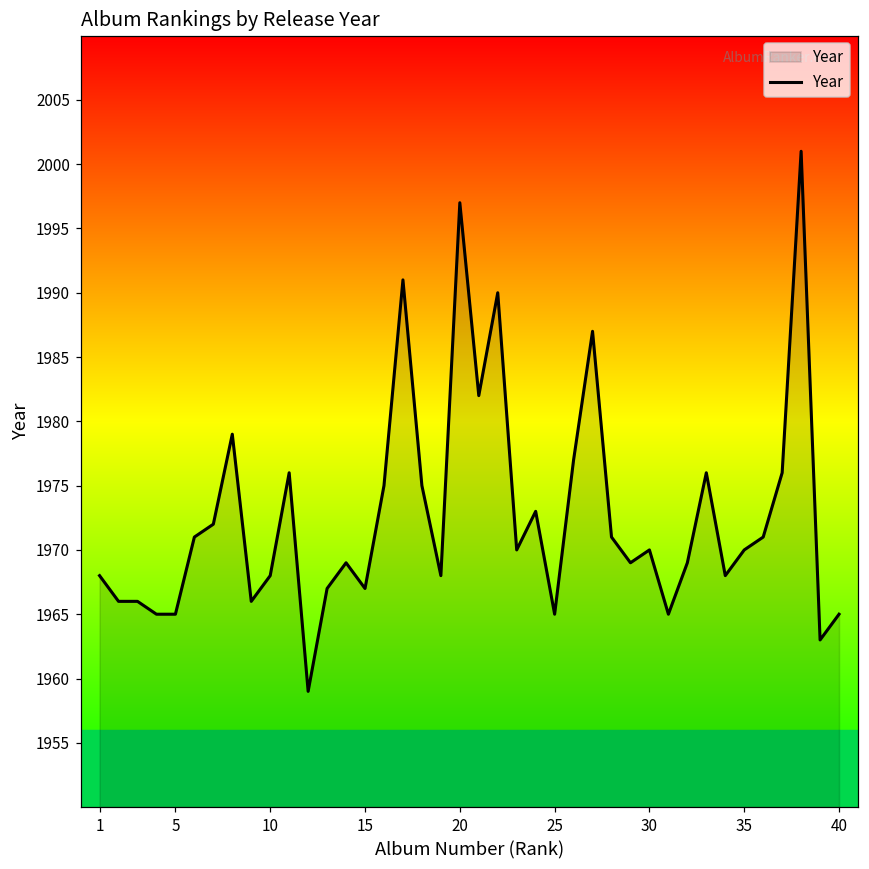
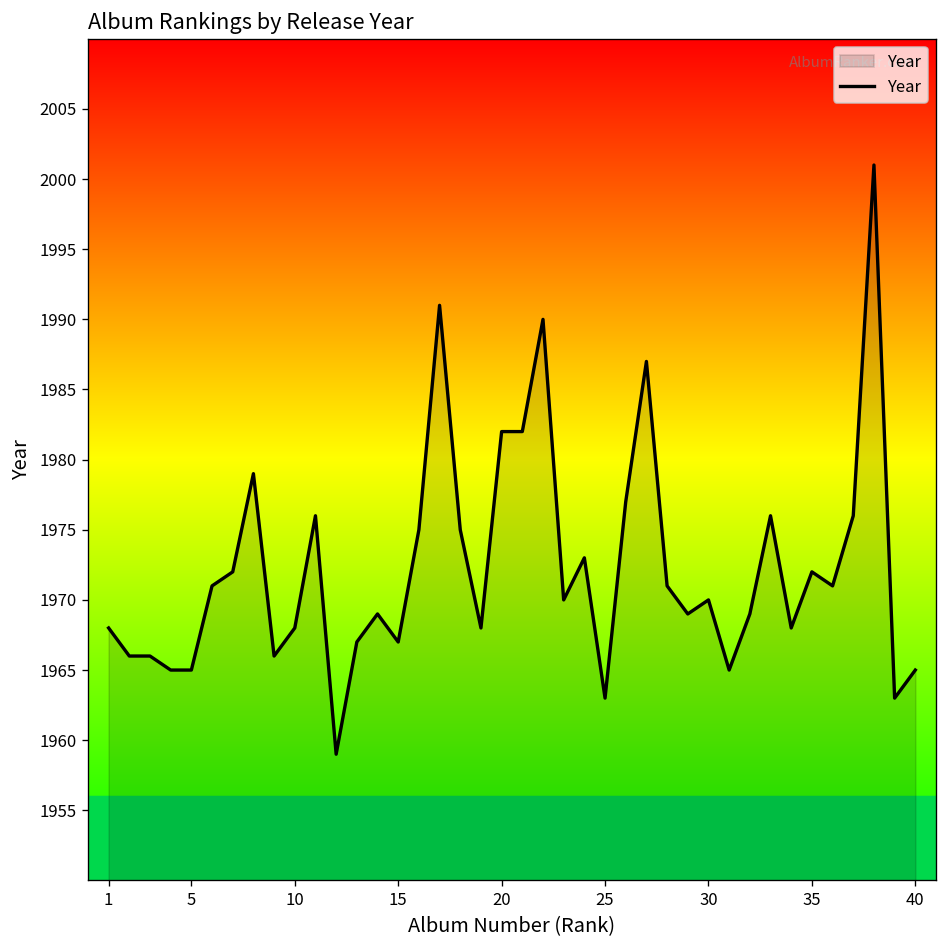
  {
    "1": 1968,
    "5": 1965,
    "10": 1968,
    "15": 1967,
-   "20": 1997,
-   "25": 1965,
+   "20": 1982,
+   "25": 1963,
    "30": 1970,
-   "35": 1970,
+   "35": 1972,
    "40": 1965
  }
